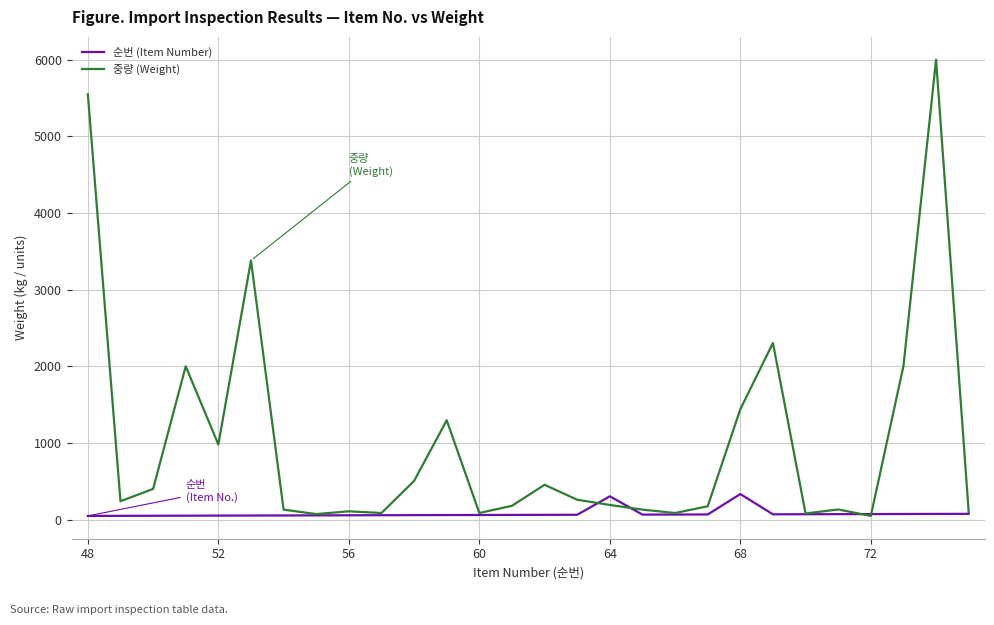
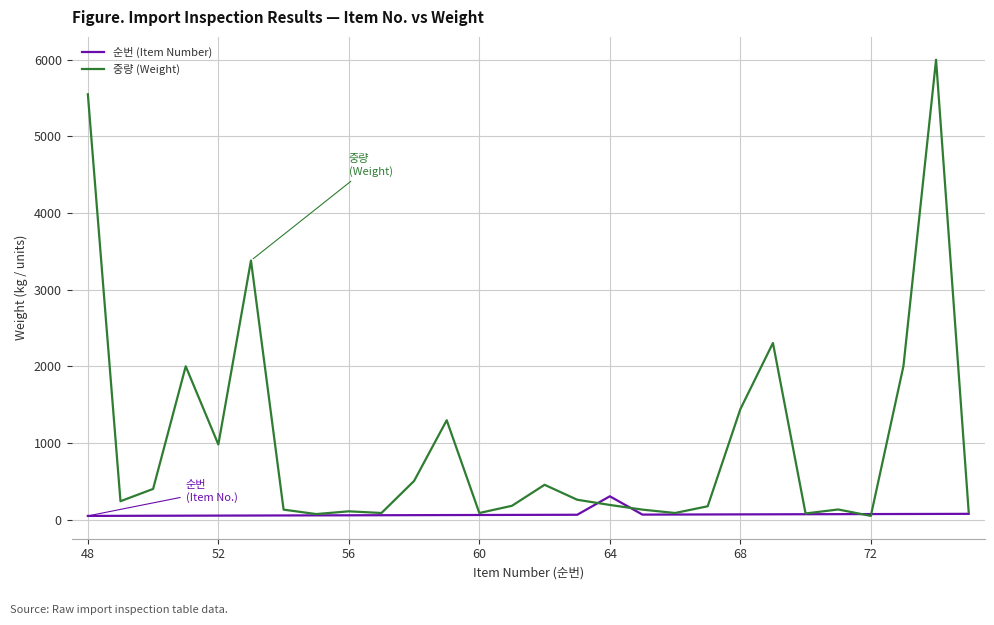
  {
    "순번 (Item Number)": {
      "48": 0,
      "52": 100,
      "56": 100,
      "64": 300,
-     "68": 300
+     "68": 100
    },
    "중량 (Weight)": {
      "48": 5500,
      "52": 1000,
      "56": 100,
      "64": 200,
      "68": 1400
    }
  }
